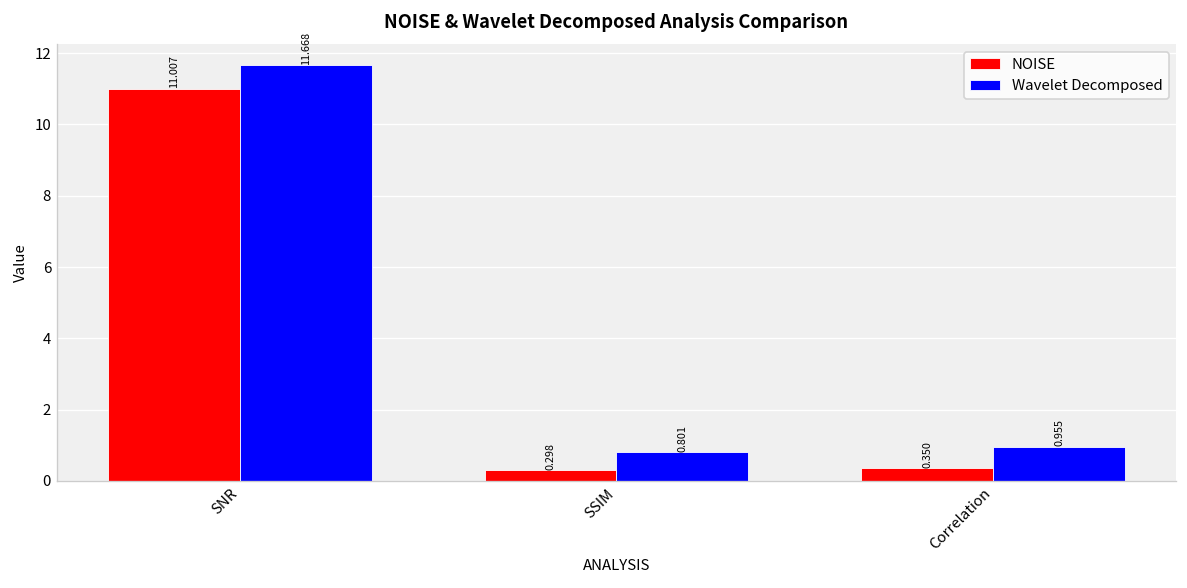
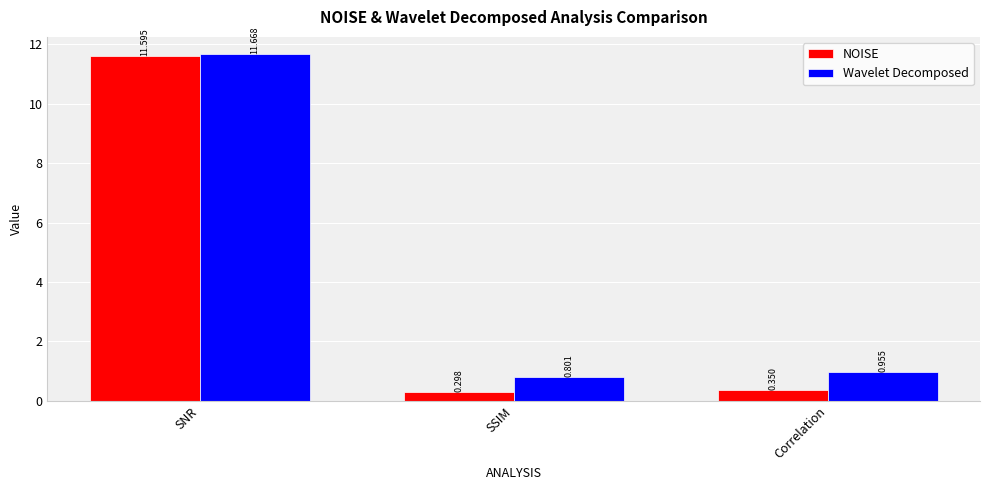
  {
    "NOISE": {
-     "SNR": 11.007,
+     "SNR": 11.595,
      "SSIM": 0.298,
      "Correlation": 0.350
    },
    "Wavelet Decomposed": {
      "SNR": 11.668,
      "SSIM": 0.801,
      "Correlation": 0.955
    }
  }
